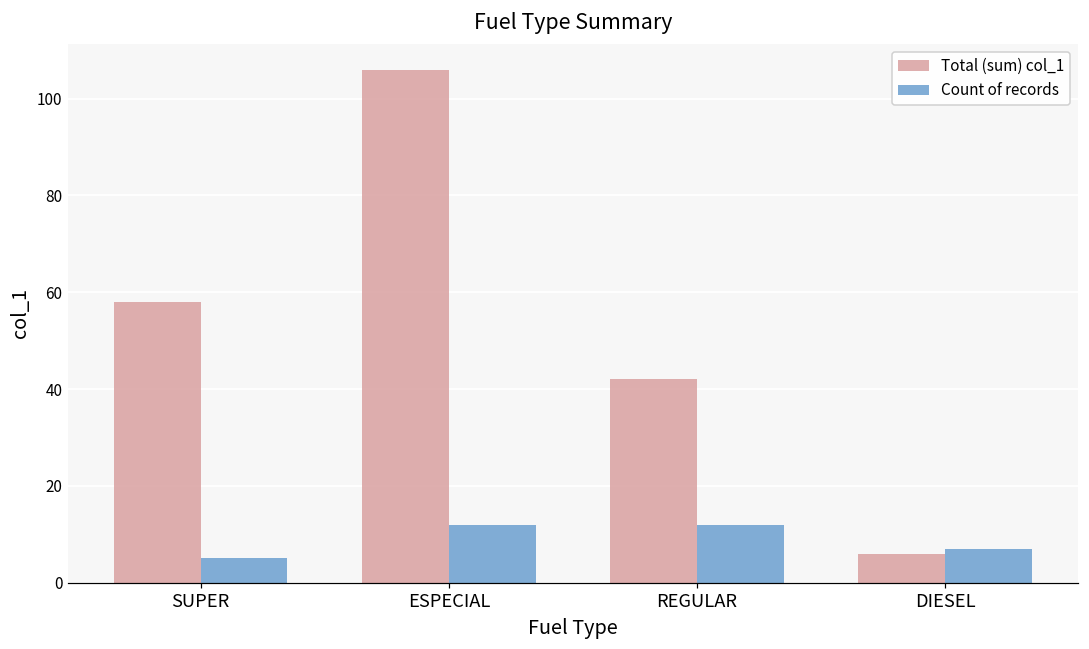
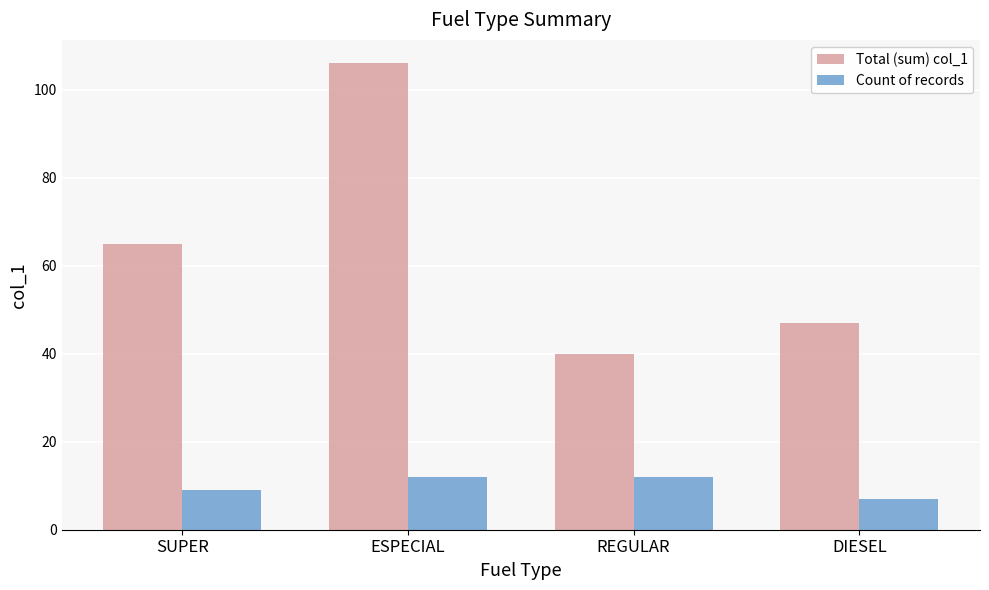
  {
    "Total (sum) col_1": {
-     "SUPER": 58,
+     "SUPER": 65,
      "ESPECIAL": 106,
-     "REGULAR": 42,
-     "DIESEL": 6
+     "REGULAR": 40,
+     "DIESEL": 47
    },
    "Count of records": {
-     "SUPER": 5,
+     "SUPER": 9,
      "ESPECIAL": 12,
      "REGULAR": 12,
      "DIESEL": 7
    }
  }
